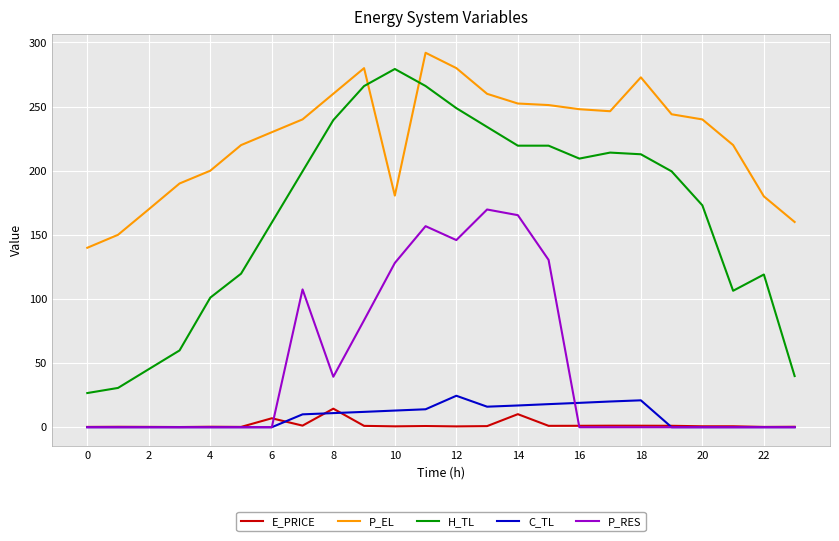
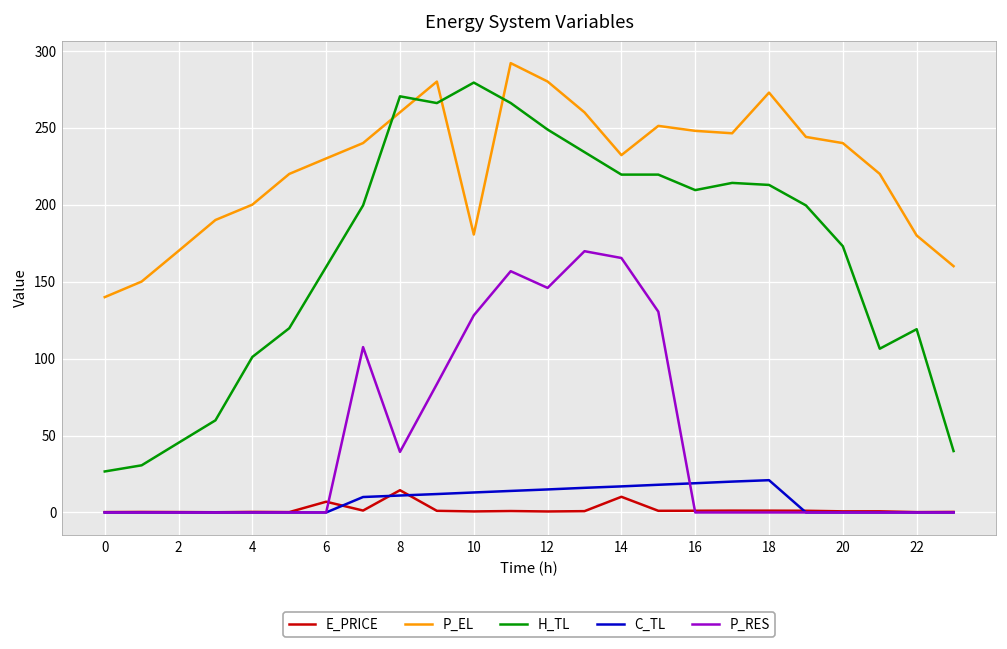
  {
    "E_PRICE": {
      "6": 7,
      "8": 14,
      "10": 1,
      "12": 1,
      "14": 10
    },
    "P_EL": {
      "0": 140,
      "2": 170,
      "4": 200,
      "6": 230,
      "8": 260,
      "10": 181,
      "12": 280,
-     "14": 252,
+     "14": 232,
      "16": 248,
      "18": 273,
      "20": 240,
      "22": 180
    },
    "H_TL": {
      "0": 27,
      "2": 45,
      "4": 101,
      "6": 160,
-     "8": 239,
+     "8": 270,
      "10": 279,
      "12": 249,
      "14": 220,
      "16": 209,
      "18": 213,
      "20": 173,
      "22": 119
    },
    "C_TL": {
      "8": 11,
      "10": 13,
-     "12": 25,
+     "12": 15,
      "14": 17,
      "16": 19,
      "18": 21
    },
    "P_RES": {
      "8": 39,
      "10": 128,
      "12": 146,
      "14": 165
    }
  }
